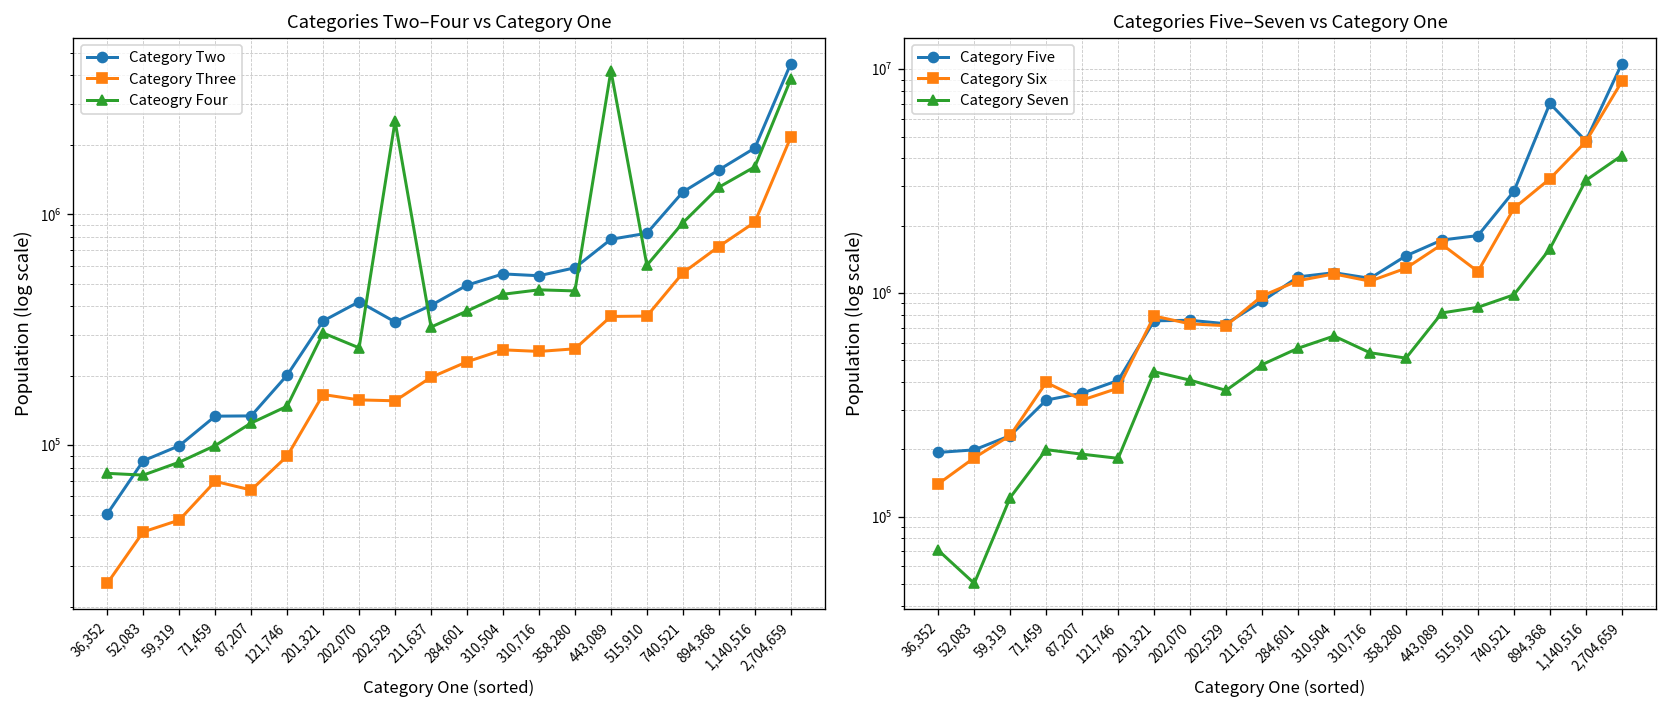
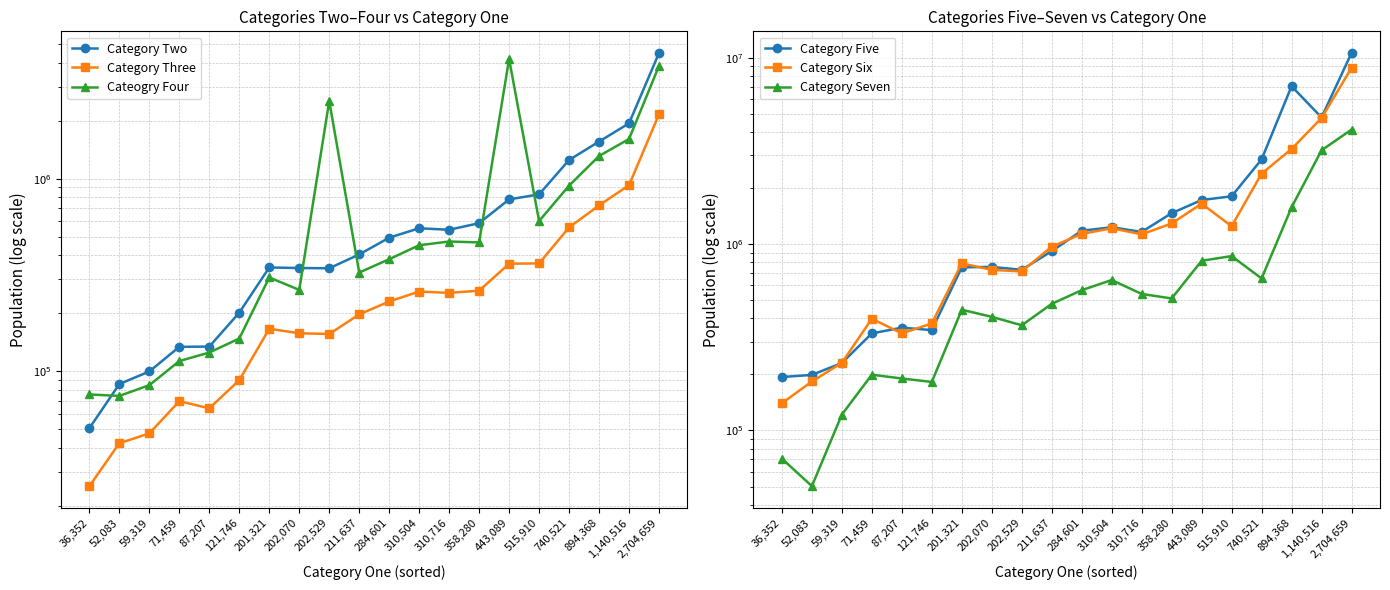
  {
    "Categories Two–Four vs Category One": {
      "Category Two": {
        "36,352": 50000,
        "52,083": 90000,
        "59,319": 100000,
        "71,459": 130000,
        "87,207": 130000,
        "121,746": 200000,
        "201,321": 350000,
-       "202,070": 420000,
+       "202,070": 340000,
        "202,529": 340000,
        "211,637": 400000,
        "284,601": 490000,
        "310,504": 550000,
        "310,716": 540000,
        "358,280": 590000,
        "443,089": 780000,
        "515,910": 830000,
        "740,521": 1300000,
        "894,368": 1600000,
        "1,140,516": 1900000,
        "2,704,659": 4500000
      },
      "Category Three": {
        "36,352": 25000,
        "52,083": 42000,
        "59,319": 47000,
        "71,459": 70000,
        "87,207": 64000,
        "121,746": 90000,
        "201,321": 170000,
        "202,070": 160000,
        "202,529": 160000,
        "211,637": 200000,
        "284,601": 230000,
        "310,504": 260000,
        "310,716": 250000,
        "358,280": 260000,
        "443,089": 360000,
        "515,910": 360000,
        "740,521": 560000,
        "894,368": 730000,
        "1,140,516": 900000,
        "2,704,659": 2200000
      },
      "Cateogry Four": {
        "36,352": 76000,
        "52,083": 74000,
        "59,319": 80000,
-       "71,459": 100000,
+       "71,459": 110000,
        "87,207": 120000,
        "121,746": 150000,
        "201,321": 310000,
        "202,070": 260000,
        "202,529": 2500000,
        "211,637": 330000,
        "284,601": 380000,
        "310,504": 450000,
        "310,716": 470000,
        "358,280": 470000,
        "443,089": 4200000,
        "515,910": 600000,
        "740,521": 900000,
        "894,368": 1300000,
        "1,140,516": 1600000,
        "2,704,659": 3900000
      }
    },
    "Categories Five–Seven vs Category One": {
      "Category Five": {
        "36,352": 190000,
        "52,083": 200000,
        "71,459": 330000,
        "87,207": 360000,
-       "121,746": 410000,
+       "121,746": 350000,
        "201,321": 750000,
        "202,070": 750000,
        "211,637": 900000,
        "284,601": 1200000,
        "358,280": 1500000,
        "443,089": 1700000,
        "515,910": 1800000,
        "740,521": 2800000,
        "894,368": 7000000,
        "2,704,659": 11000000
      },
      "Category Six": {
        "36,352": 140000,
        "52,083": 180000,
        "71,459": 400000,
        "87,207": 330000,
        "121,746": 380000,
        "201,321": 790000,
        "202,070": 730000,
        "211,637": 1000000,
        "284,601": 1100000,
        "358,280": 1300000,
        "443,089": 1600000,
        "515,910": 1200000,
        "740,521": 2400000,
        "894,368": 3200000,
        "2,704,659": 9000000
      },
      "Category Seven": {
        "36,352": 71000,
        "52,083": 50000,
        "59,319": 120000,
        "71,459": 200000,
        "87,207": 190000,
        "121,746": 180000,
        "201,321": 440000,
        "202,070": 410000,
        "202,529": 370000,
        "211,637": 480000,
        "284,601": 570000,
        "310,504": 640000,
        "310,716": 540000,
        "358,280": 510000,
        "443,089": 800000,
        "515,910": 900000,
-       "740,521": 1000000,
+       "740,521": 650000,
        "894,368": 1600000,
        "1,140,516": 3200000,
        "2,704,659": 4100000
      }
    }
  }
